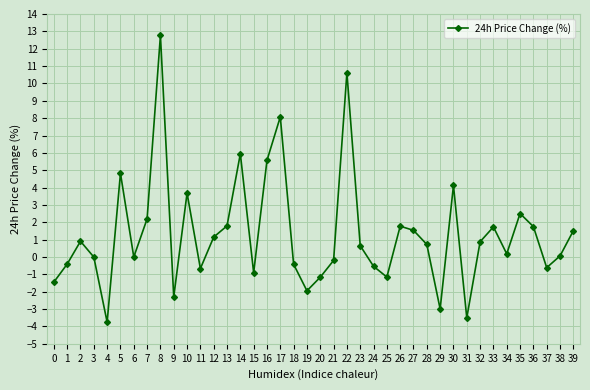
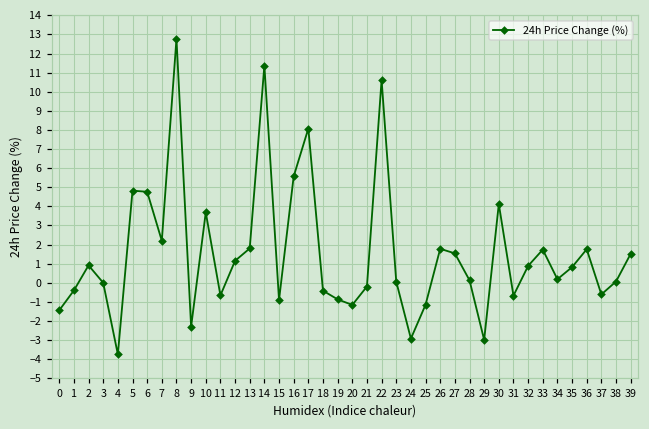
  {
    "0": -1.4,
    "1": -0.4,
    "2": 0.9,
    "3": 0.0,
    "4": -3.8,
    "5": 4.8,
-   "6": 0.0,
+   "6": 4.8,
    "7": 2.2,
    "8": 12.8,
    "9": -2.3,
    "10": 3.7,
    "11": -0.7,
    "12": 1.1,
    "13": 1.8,
-   "14": 5.9,
+   "14": 11.4,
    "15": -0.9,
    "16": 5.6,
    "17": 8.1,
    "18": -0.4,
-   "19": -1.9,
+   "19": -0.9,
    "20": -1.2,
    "21": -0.2,
    "22": 10.6,
-   "23": 0.7,
-   "24": -0.5,
+   "23": 0.1,
+   "24": -2.9,
    "25": -1.2,
    "26": 1.8,
    "27": 1.5,
-   "28": 0.7,
+   "28": 0.1,
    "29": -3.0,
    "30": 4.1,
-   "31": -3.5,
+   "31": -0.7,
    "32": 0.9,
    "33": 1.7,
    "34": 0.2,
-   "35": 2.5,
+   "35": 0.8,
    "36": 1.8,
    "37": -0.6,
    "38": 0.1,
    "39": 1.5
  }
